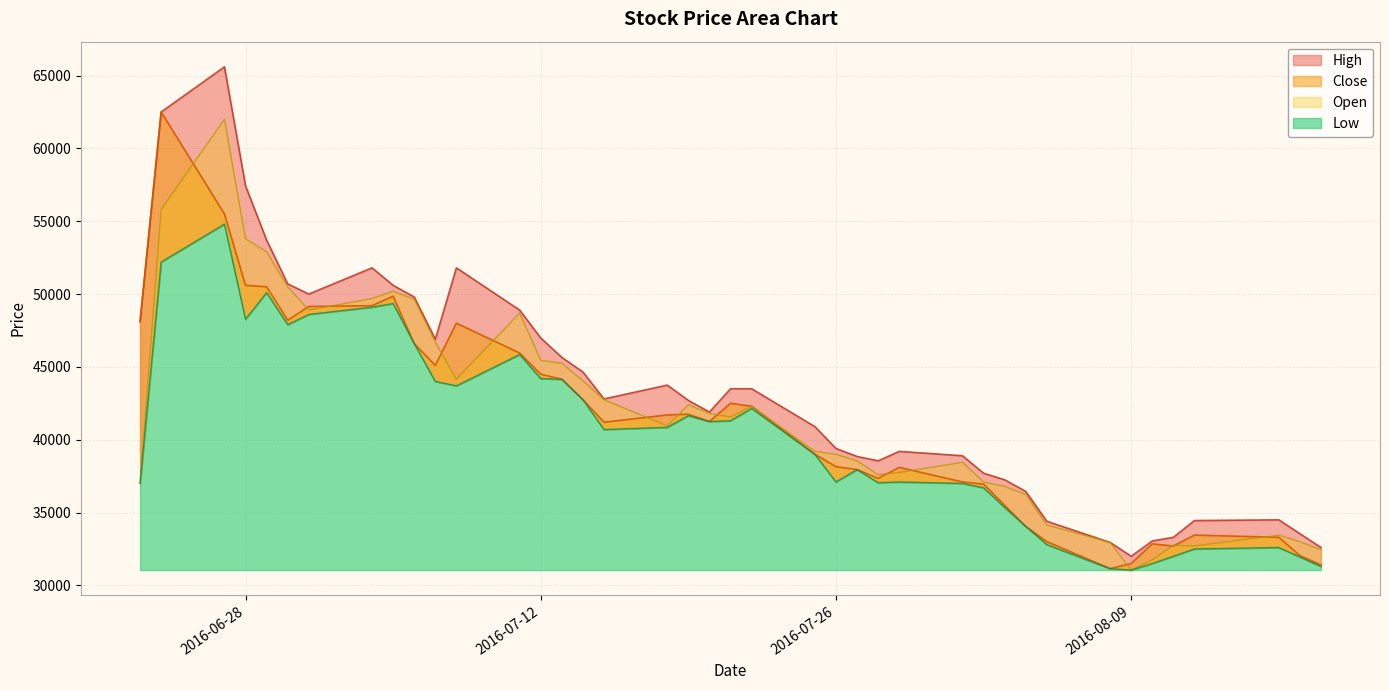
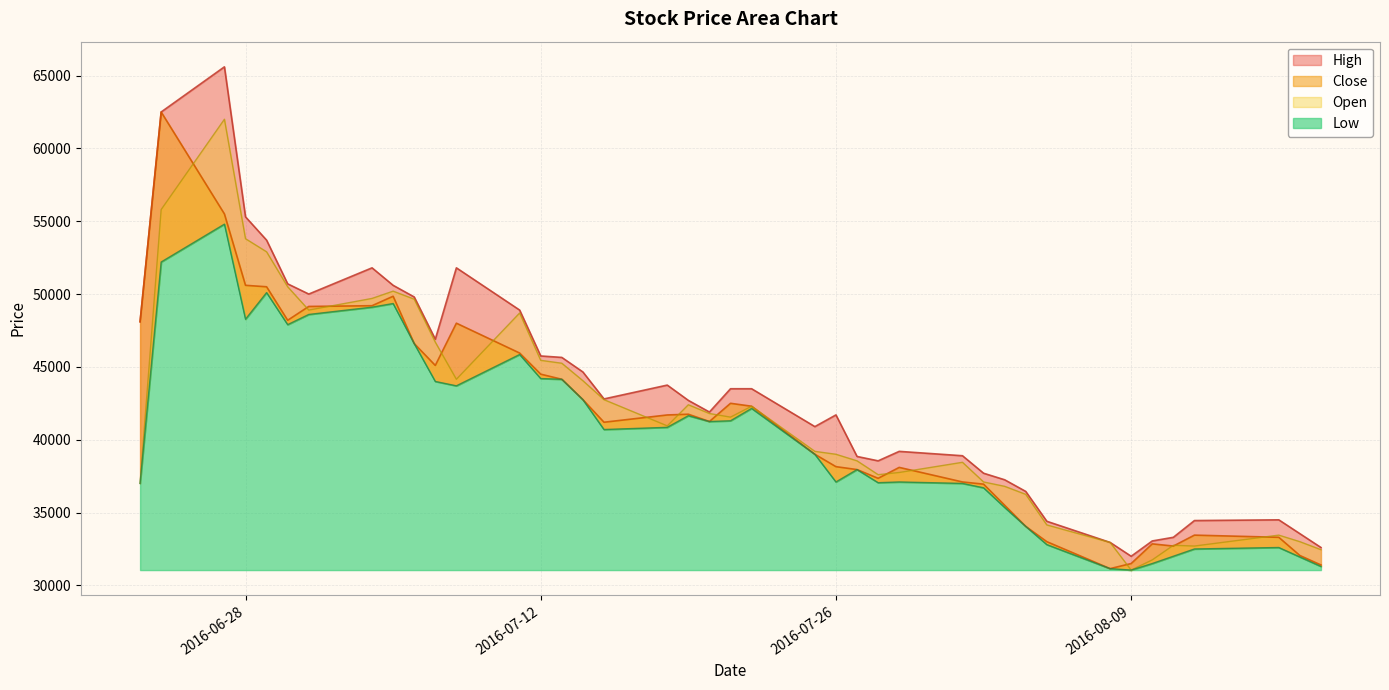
  {
    "High": {
-     "2016-06-28": 57400,
-     "2016-07-12": 47000,
-     "2016-07-26": 39400,
+     "2016-06-28": 55300,
+     "2016-07-12": 45800,
+     "2016-07-26": 41700,
      "2016-08-09": 32000
    },
    "Low": {
      "2016-06-28": 48300,
      "2016-07-12": 44200,
      "2016-07-26": 37100
    }
  }
